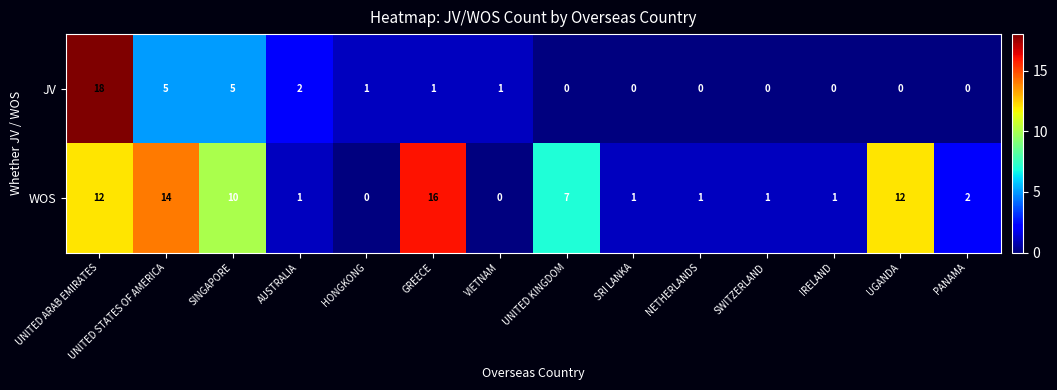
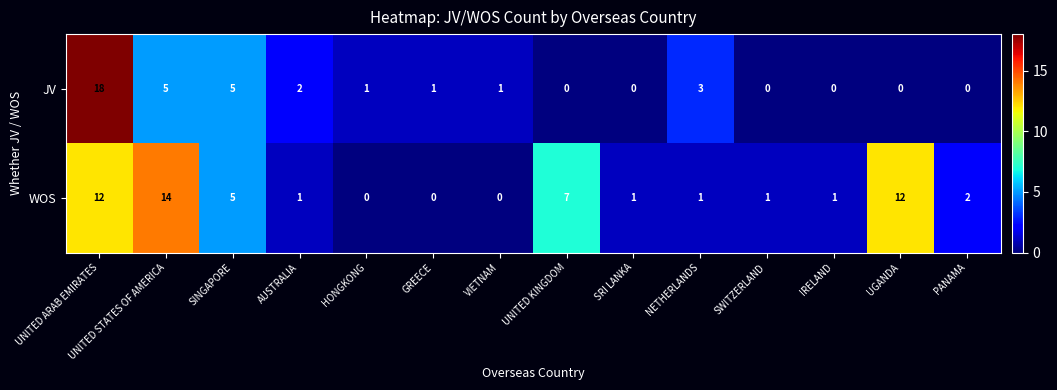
  {
    "JV": {
      "UNITED ARAB EMIRATES": 18,
      "UNITED STATES OF AMERICA": 5,
      "SINGAPORE": 5,
      "AUSTRALIA": 2,
      "HONGKONG": 1,
      "GREECE": 1,
      "VIETNAM": 1,
      "UNITED KINGDOM": 0,
      "SRI LANKA": 0,
-     "NETHERLANDS": 0,
+     "NETHERLANDS": 3,
      "SWITZERLAND": 0,
      "IRELAND": 0,
      "UGANDA": 0,
      "PANAMA": 0
    },
    "WOS": {
      "UNITED ARAB EMIRATES": 12,
      "UNITED STATES OF AMERICA": 14,
-     "SINGAPORE": 10,
+     "SINGAPORE": 5,
      "AUSTRALIA": 1,
      "HONGKONG": 0,
-     "GREECE": 16,
+     "GREECE": 0,
      "VIETNAM": 0,
      "UNITED KINGDOM": 7,
      "SRI LANKA": 1,
      "NETHERLANDS": 1,
      "SWITZERLAND": 1,
      "IRELAND": 1,
      "UGANDA": 12,
      "PANAMA": 2
    }
  }
